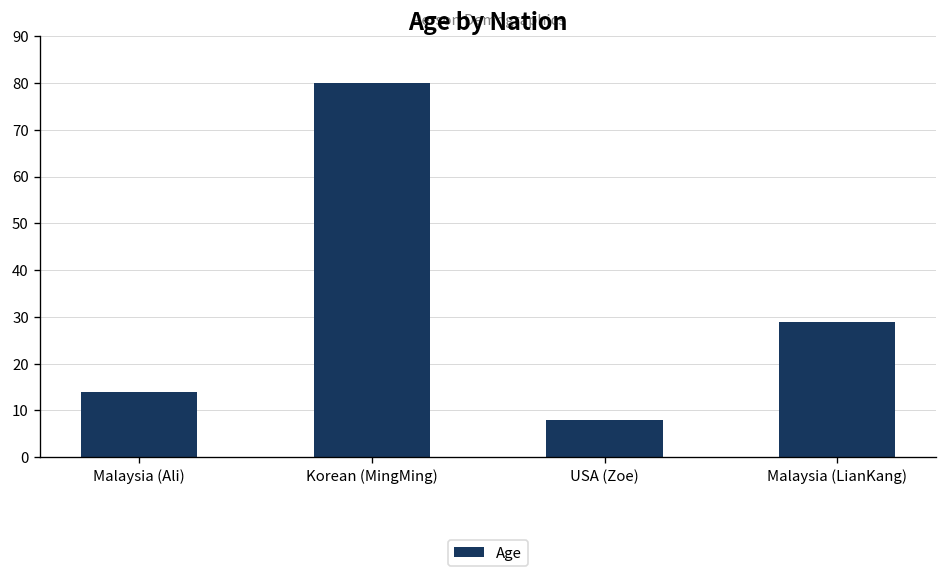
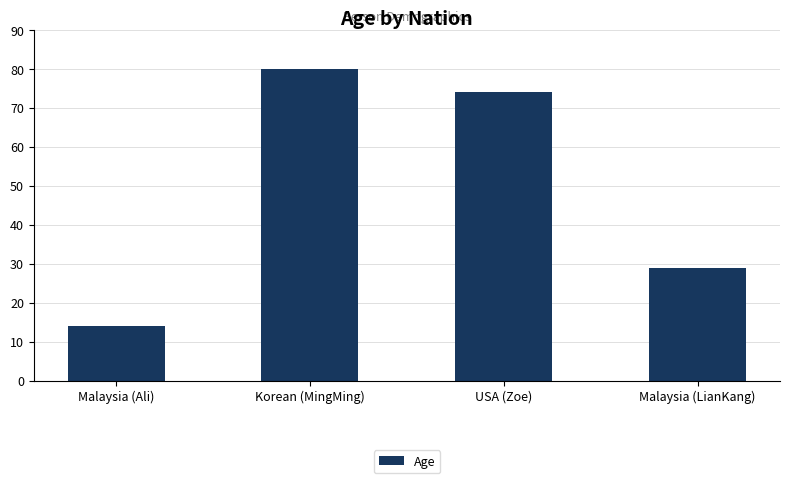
  {
    "Malaysia (Ali)": 14,
    "Korean (MingMing)": 80,
-   "USA (Zoe)": 8,
+   "USA (Zoe)": 74,
    "Malaysia (LianKang)": 29
  }
